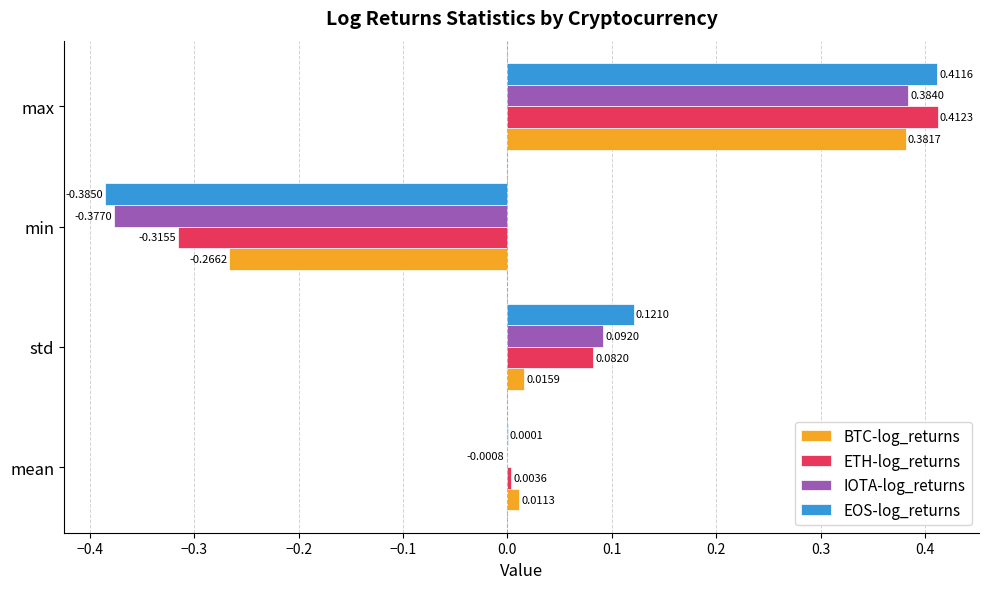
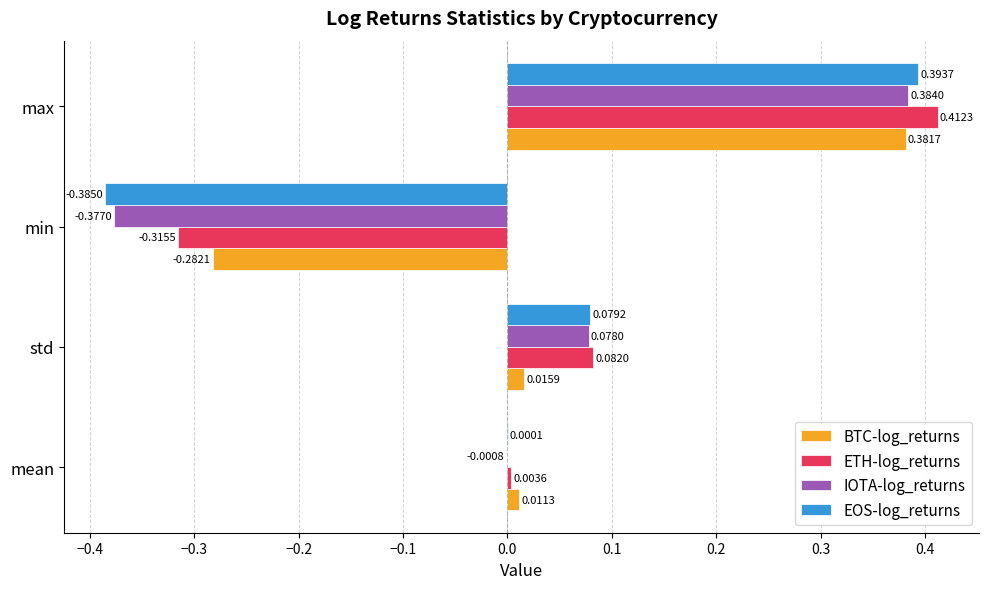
  {
    "BTC-log_returns": {
      "max": 0.3817,
-     "min": -0.2662,
+     "min": -0.2821,
      "std": 0.0159,
      "mean": 0.0113
    },
    "ETH-log_returns": {
      "max": 0.4123,
      "min": -0.3155,
      "std": 0.0820,
      "mean": 0.0036
    },
    "IOTA-log_returns": {
      "max": 0.3840,
      "min": -0.3770,
-     "std": 0.0920,
+     "std": 0.0780,
      "mean": -0.0008
    },
    "EOS-log_returns": {
-     "max": 0.4116,
+     "max": 0.3937,
      "min": -0.3850,
-     "std": 0.1210,
+     "std": 0.0792,
      "mean": 0.0001
    }
  }
